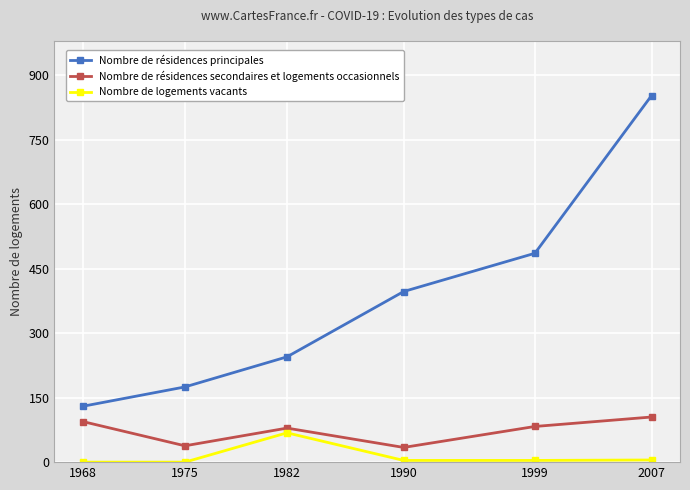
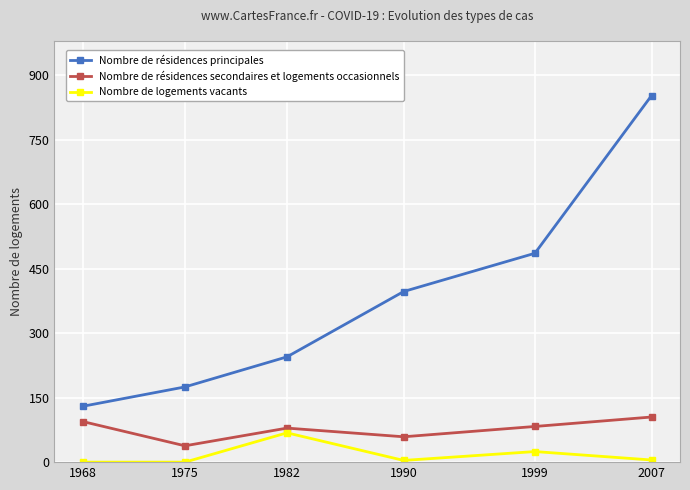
  {
    "Nombre de résidences principales": {
      "1968": 130,
      "1975": 180,
      "1982": 250,
      "1990": 400,
      "1999": 490,
      "2007": 850
    },
    "Nombre de résidences secondaires et logements occasionnels": {
      "1968": 90,
      "1975": 40,
      "1982": 80,
-     "1990": 30,
+     "1990": 60,
      "1999": 80,
      "2007": 110
    },
    "Nombre de logements vacants": {
      "1968": 0,
      "1975": 0,
      "1982": 70,
      "1990": 0,
-     "1999": 0,
+     "1999": 20,
      "2007": 10
    }
  }
